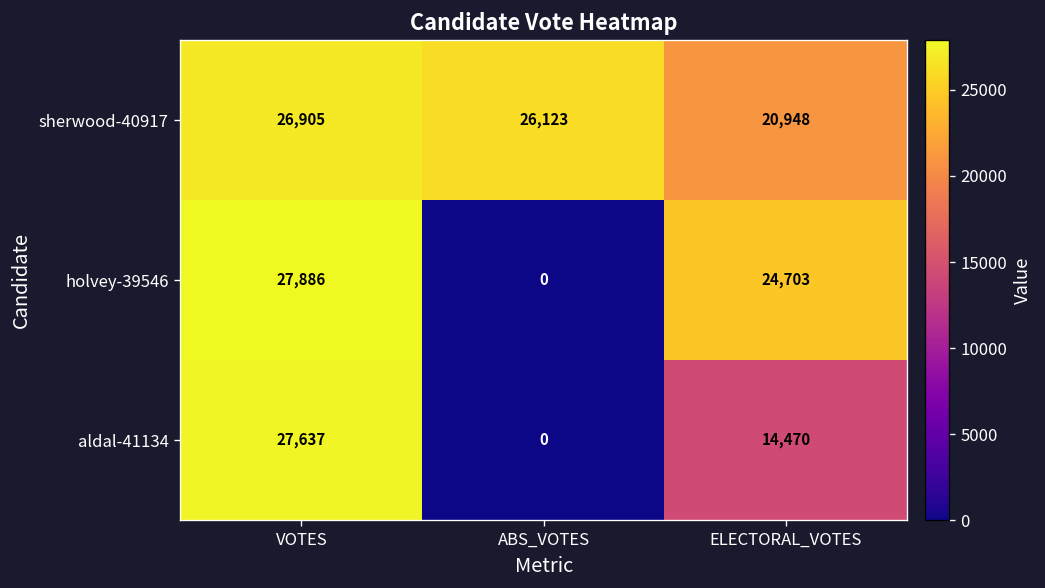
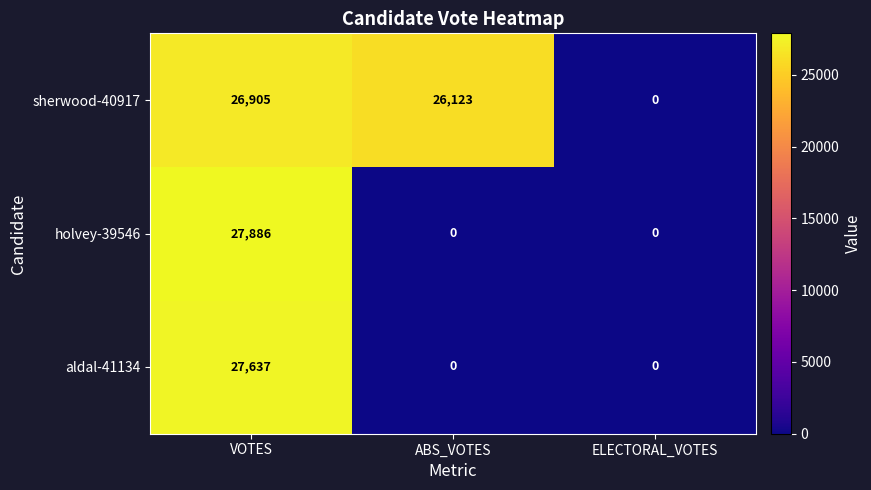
  {
    "sherwood-40917": {
      "VOTES": "26,905",
      "ABS_VOTES": "26,123",
-     "ELECTORAL_VOTES": "20,948"
+     "ELECTORAL_VOTES": "0"
    },
    "holvey-39546": {
      "VOTES": "27,886",
      "ABS_VOTES": "0",
-     "ELECTORAL_VOTES": "24,703"
+     "ELECTORAL_VOTES": "0"
    },
    "aldal-41134": {
      "VOTES": "27,637",
      "ABS_VOTES": "0",
-     "ELECTORAL_VOTES": "14,470"
+     "ELECTORAL_VOTES": "0"
    }
  }
